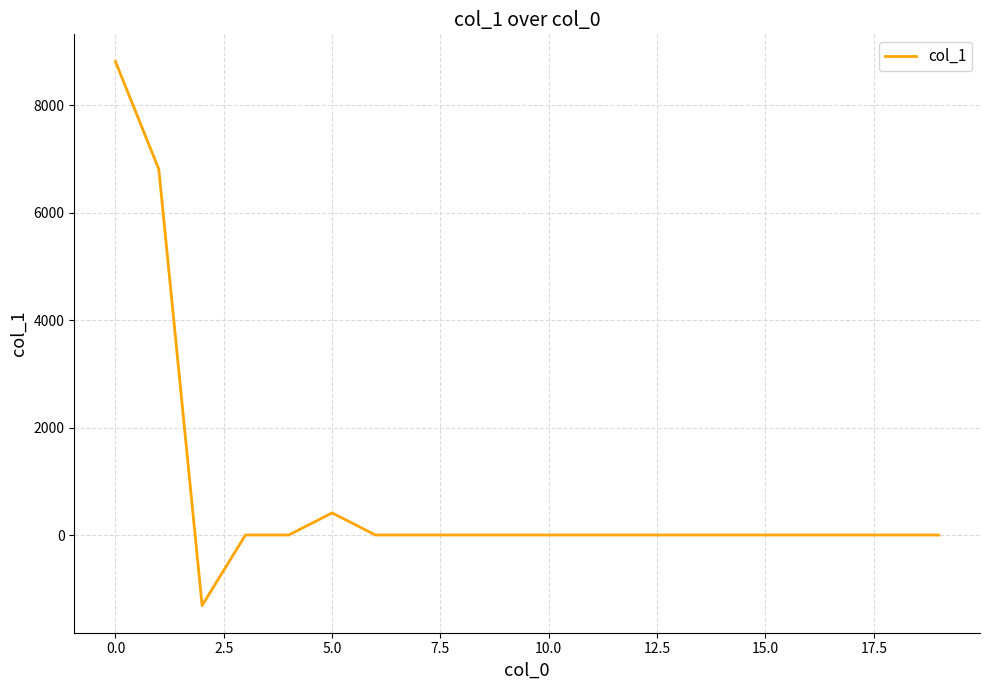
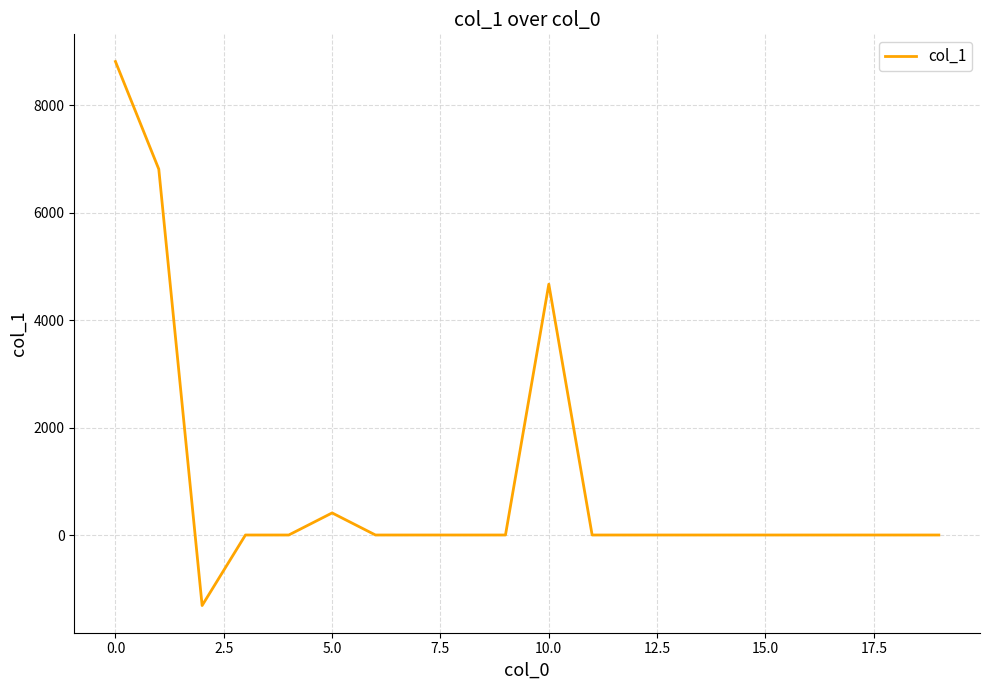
  {
    "0.0": 8800,
    "5.0": 400,
-   "10.0": 0,
+   "10.0": 4700,
    "15.0": 0
  }
